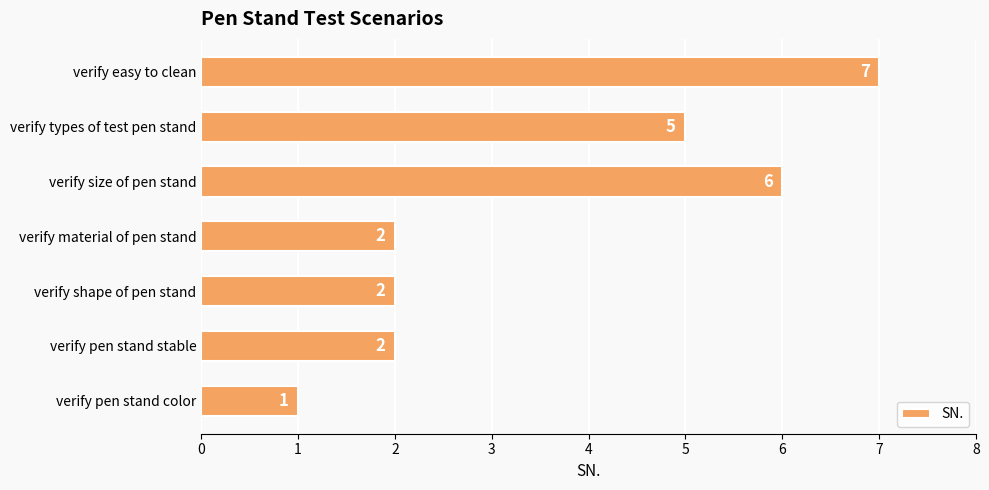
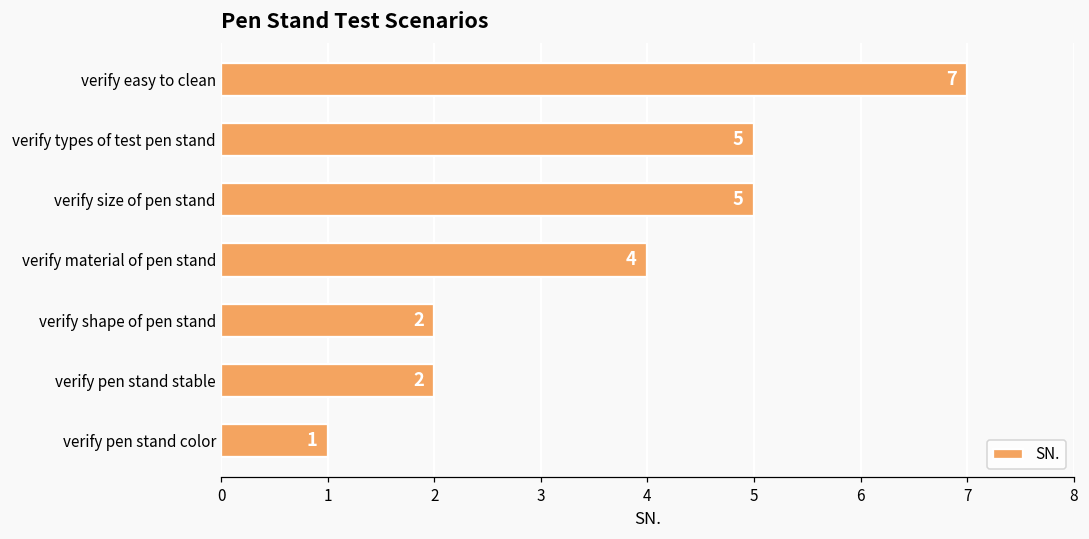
  {
    "verify easy to clean": 7,
    "verify types of test pen stand": 5,
-   "verify size of pen stand": 6,
-   "verify material of pen stand": 2,
+   "verify size of pen stand": 5,
+   "verify material of pen stand": 4,
    "verify shape of pen stand": 2,
    "verify pen stand stable": 2,
    "verify pen stand color": 1
  }
